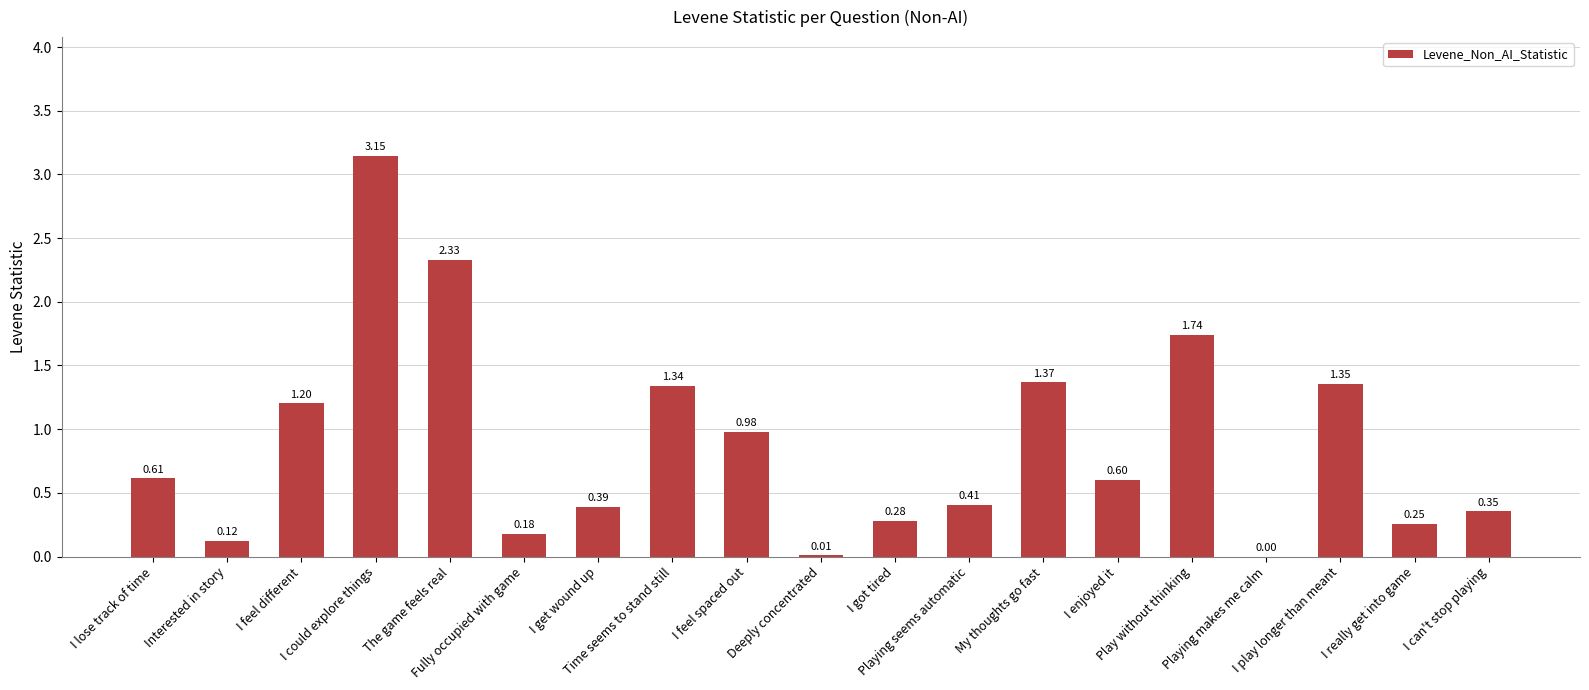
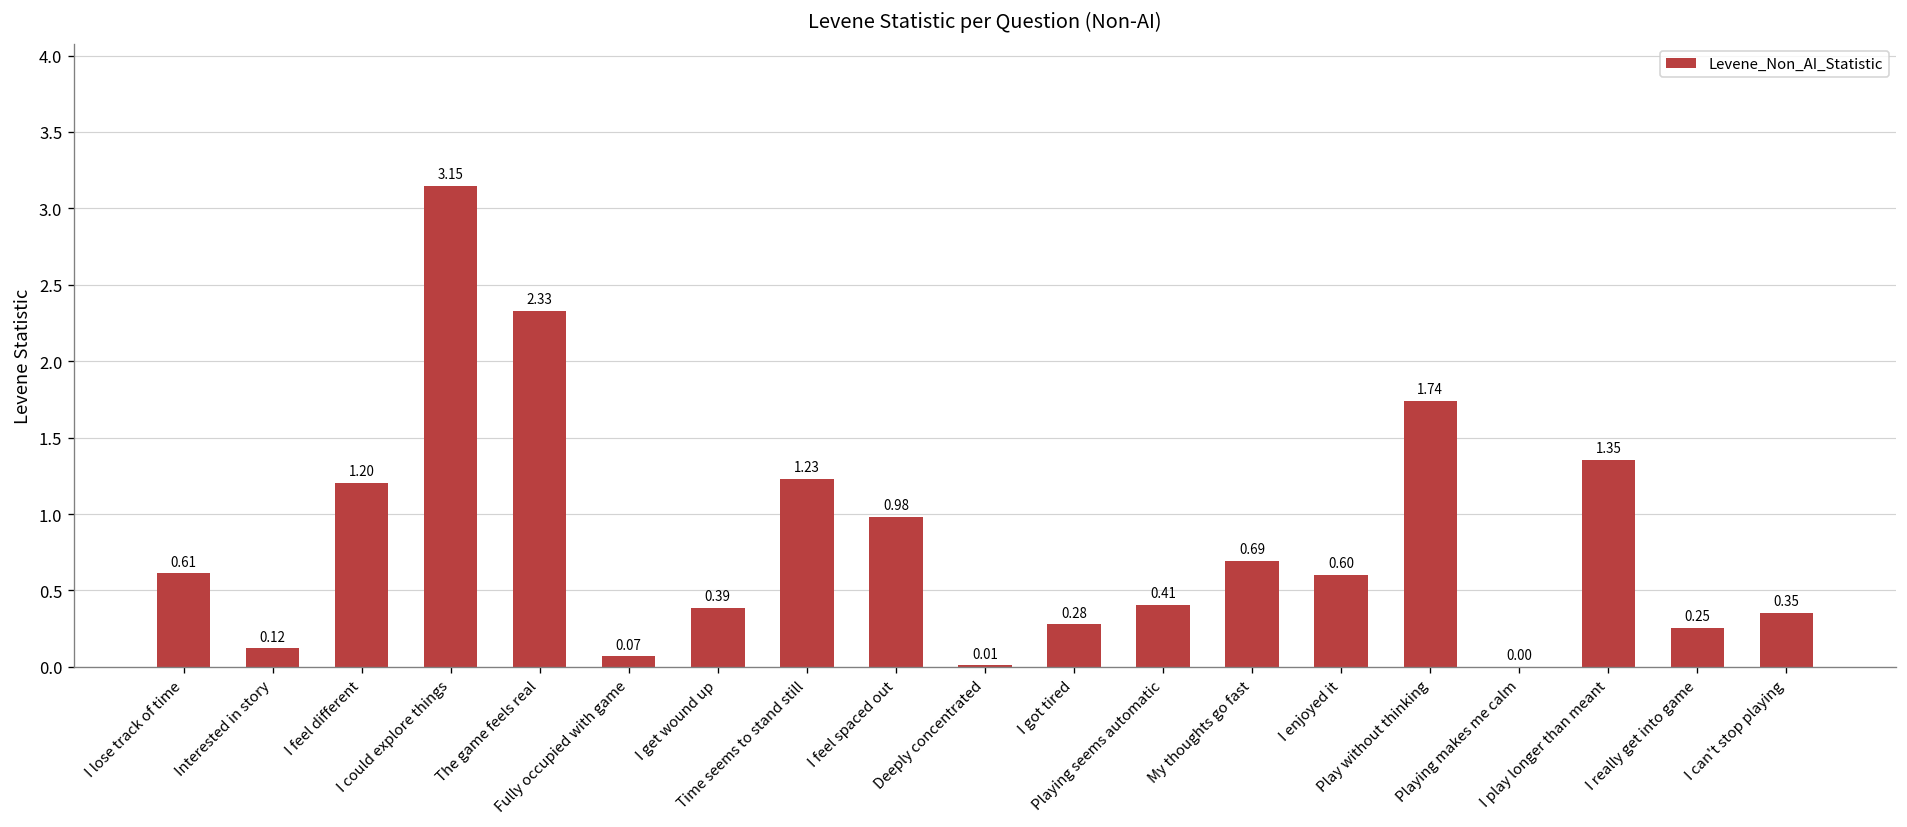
  {
    "I lose track of time": 0.61,
    "Interested in story": 0.12,
    "I feel different": 1.20,
    "I could explore things": 3.15,
    "The game feels real": 2.33,
-   "Fully occupied with game": 0.18,
+   "Fully occupied with game": 0.07,
    "I get wound up": 0.39,
-   "Time seems to stand still": 1.34,
+   "Time seems to stand still": 1.23,
    "I feel spaced out": 0.98,
    "Deeply concentrated": 0.01,
    "I got tired": 0.28,
    "Playing seems automatic": 0.41,
-   "My thoughts go fast": 1.37,
+   "My thoughts go fast": 0.69,
    "I enjoyed it": 0.60,
    "Play without thinking": 1.74,
    "Playing makes me calm": 0.00,
    "I play longer than meant": 1.35,
    "I really get into game": 0.25,
    "I can't stop playing": 0.35
  }
